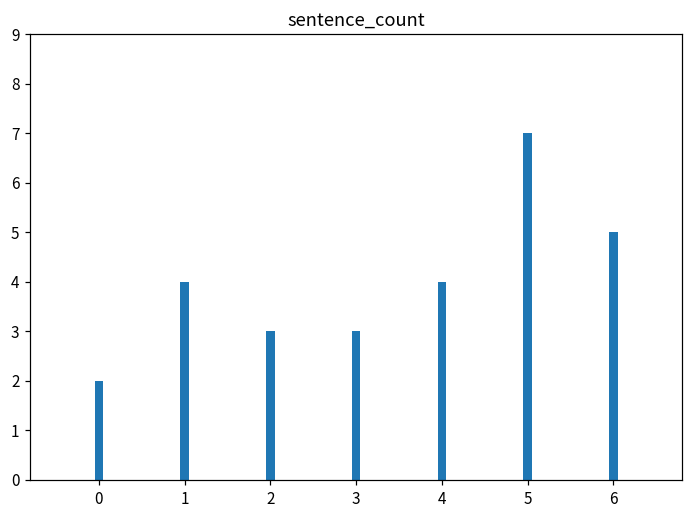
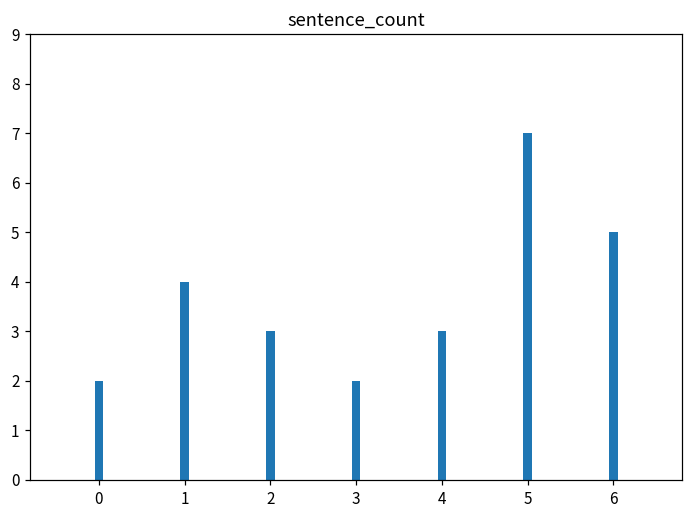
  {
    "0": 2,
    "1": 4,
    "2": 3,
-   "3": 3,
-   "4": 4,
+   "3": 2,
+   "4": 3,
    "5": 7,
    "6": 5
  }
